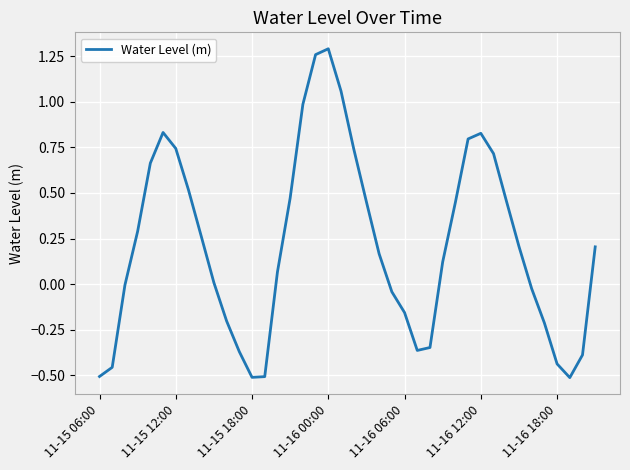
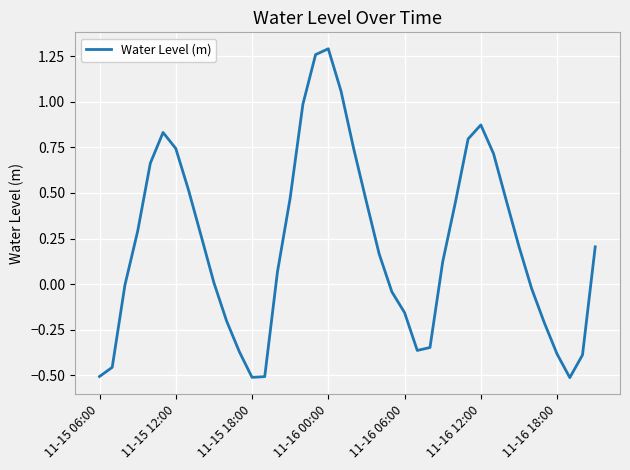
  {
    "11-15 06:00": -0.51,
    "11-15 12:00": 0.74,
    "11-15 18:00": -0.51,
    "11-16 00:00": 1.29,
    "11-16 06:00": -0.16,
-   "11-16 12:00": 0.83,
-   "11-16 18:00": -0.44
+   "11-16 12:00": 0.87,
+   "11-16 18:00": -0.38
  }
